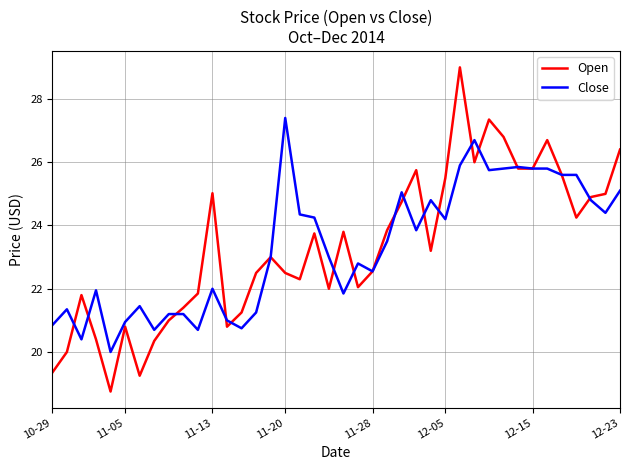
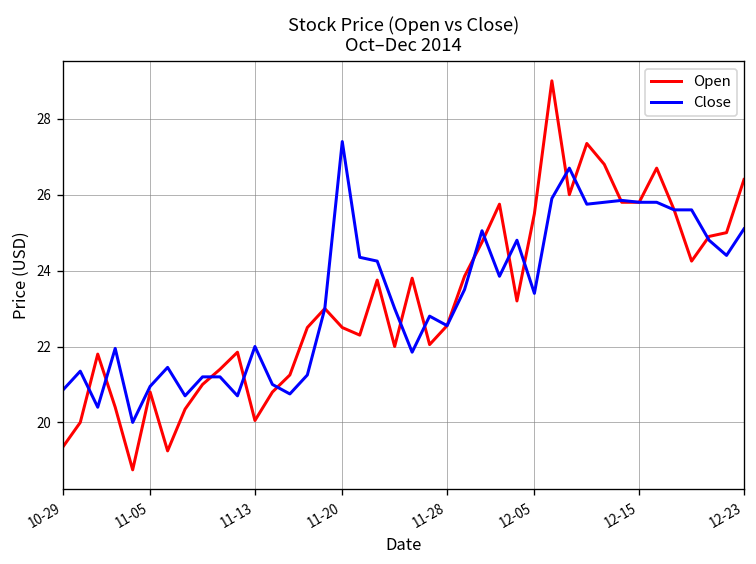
  {
    "Open": {
      "10-29": 19.4,
      "11-05": 20.8,
-     "11-13": 25.0,
+     "11-13": 20.1,
      "11-20": 22.5,
      "12-05": 25.5,
      "12-23": 26.4
    },
    "Close": {
      "10-29": 20.9,
      "11-05": 21.0,
      "11-13": 22.0,
      "11-20": 27.4,
-     "12-05": 24.2,
+     "12-05": 23.4,
      "12-23": 25.1
    }
  }
